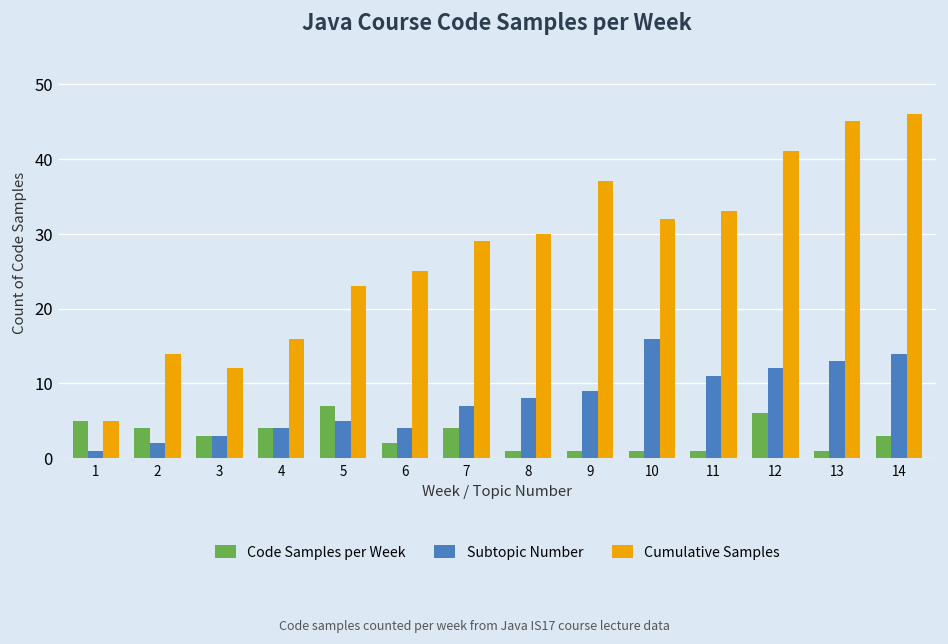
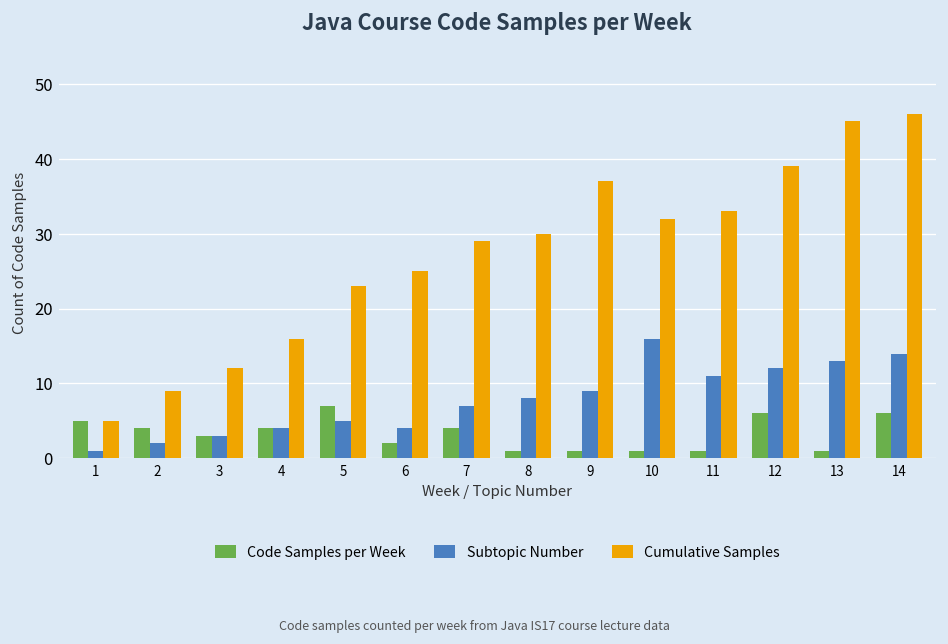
  {
    "Code Samples per Week": {
      "1": 5,
      "2": 4,
      "3": 3,
      "4": 4,
      "5": 7,
      "6": 2,
      "7": 4,
      "8": 1,
      "9": 1,
      "10": 1,
      "11": 1,
      "12": 6,
      "13": 1,
-     "14": 3
+     "14": 6
    },
    "Subtopic Number": {
      "1": 1,
      "2": 2,
      "3": 3,
      "4": 4,
      "5": 5,
      "6": 4,
      "7": 7,
      "8": 8,
      "9": 9,
      "10": 16,
      "11": 11,
      "12": 12,
      "13": 13,
      "14": 14
    },
    "Cumulative Samples": {
      "1": 5,
-     "2": 14,
+     "2": 9,
      "3": 12,
      "4": 16,
      "5": 23,
      "6": 25,
      "7": 29,
      "8": 30,
      "9": 37,
      "10": 32,
      "11": 33,
-     "12": 41,
+     "12": 39,
      "13": 45,
      "14": 46
    }
  }
